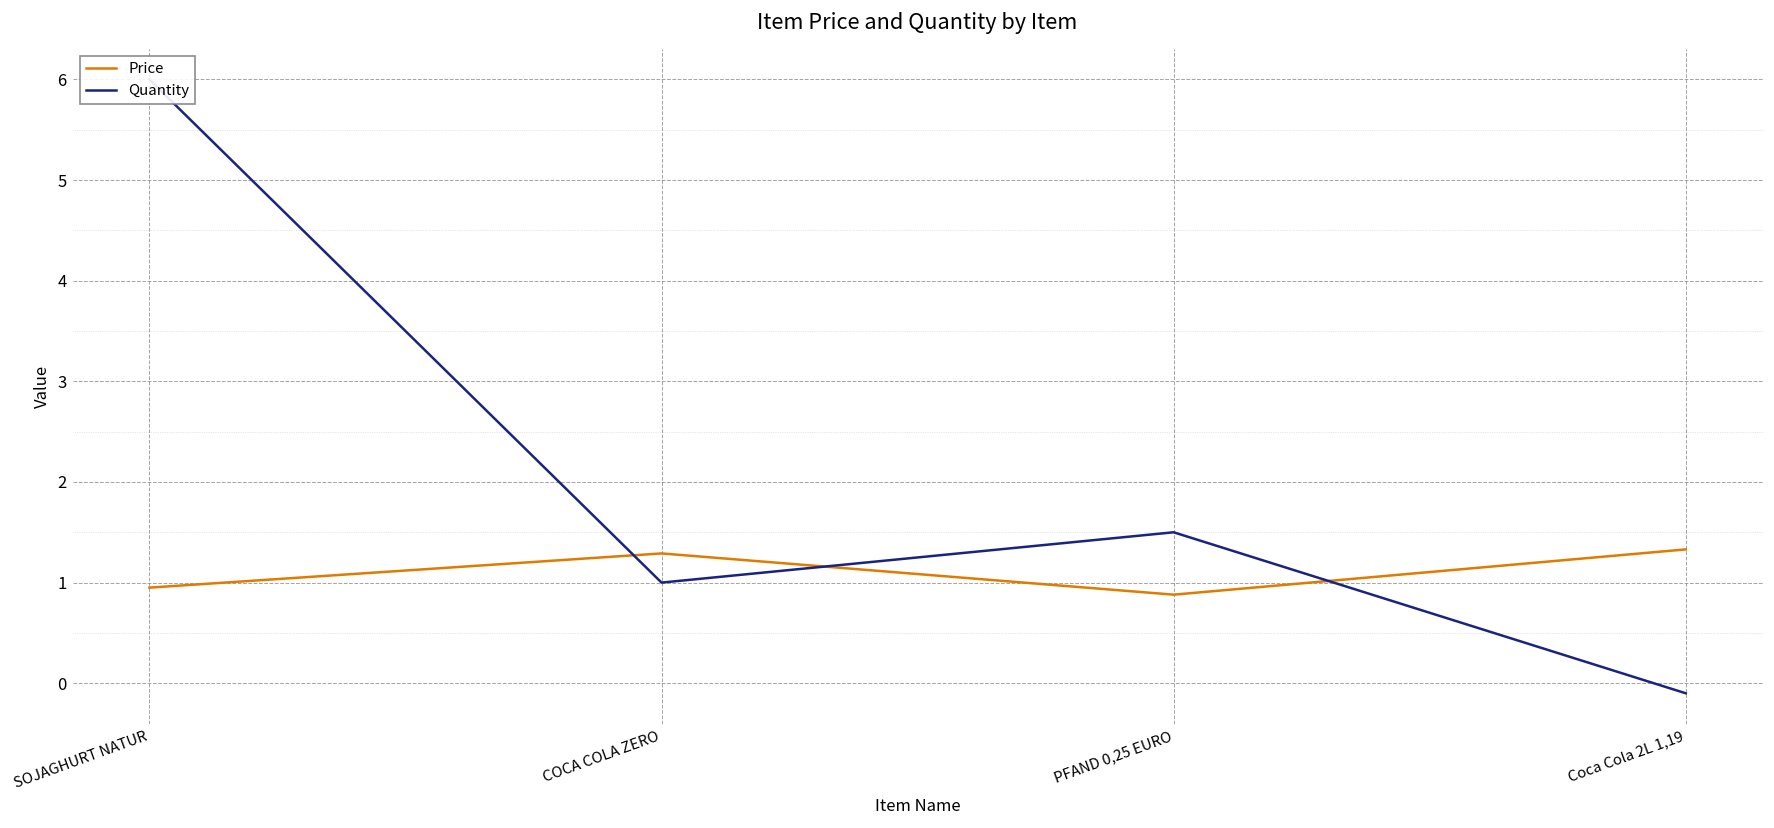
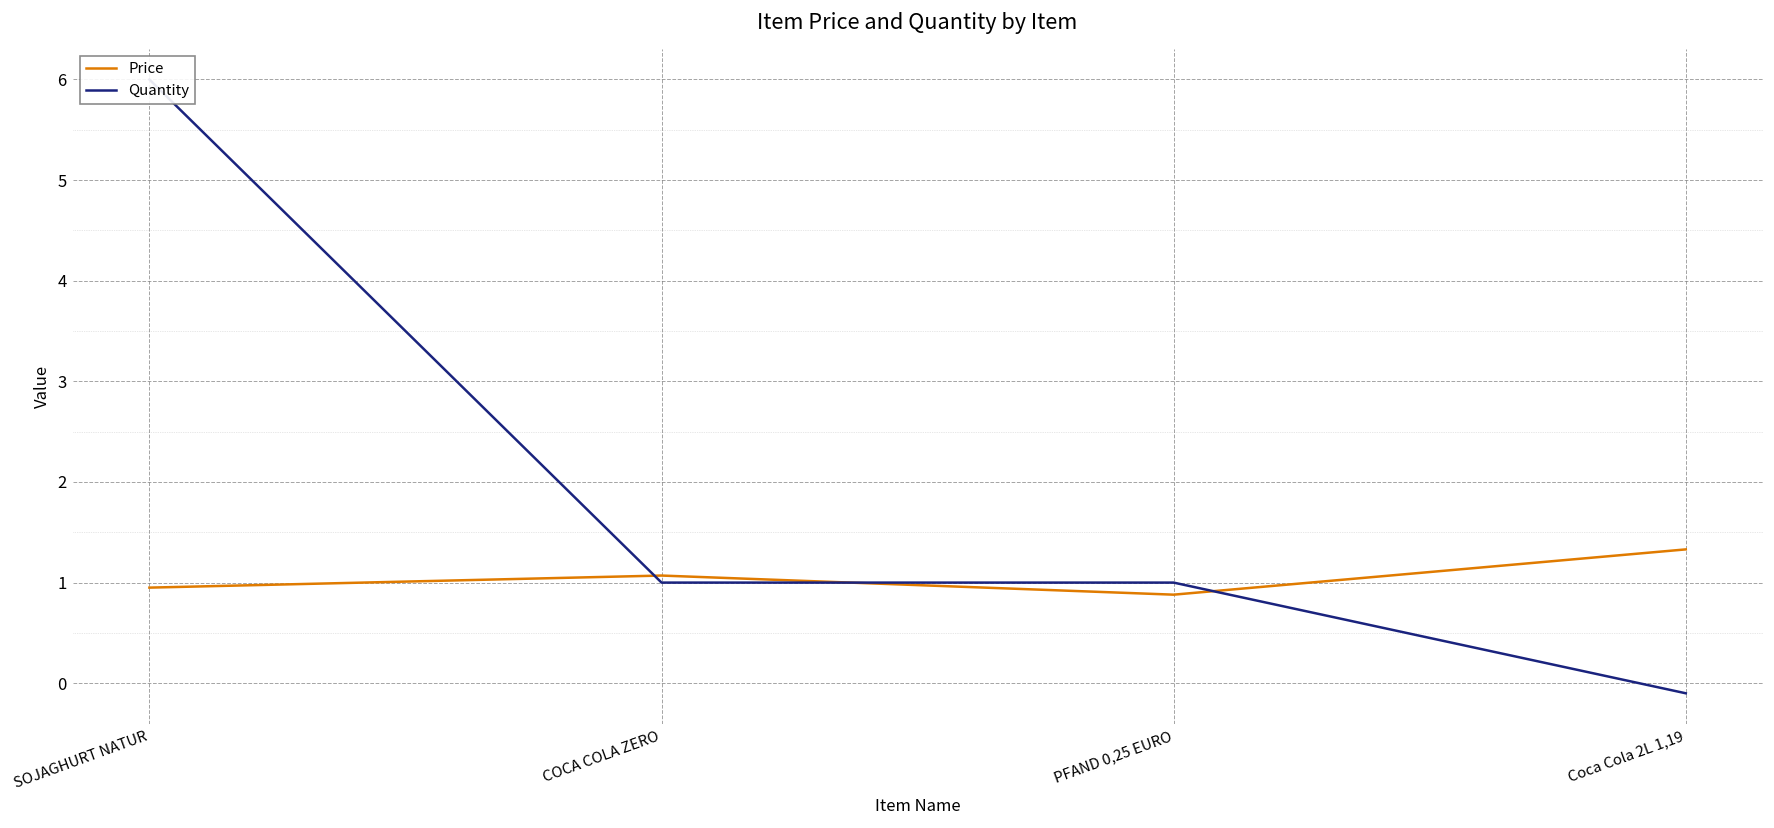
  {
    "Price": {
      "SOJAGHURT NATUR": 1.0,
-     "COCA COLA ZERO": 1.3,
+     "COCA COLA ZERO": 1.1,
      "PFAND 0,25 EURO": 0.9,
      "Coca Cola 2L 1,19": 1.3
    },
    "Quantity": {
      "COCA COLA ZERO": 1.0,
-     "PFAND 0,25 EURO": 1.5,
+     "PFAND 0,25 EURO": 1.0,
      "Coca Cola 2L 1,19": -0.1
    }
  }
